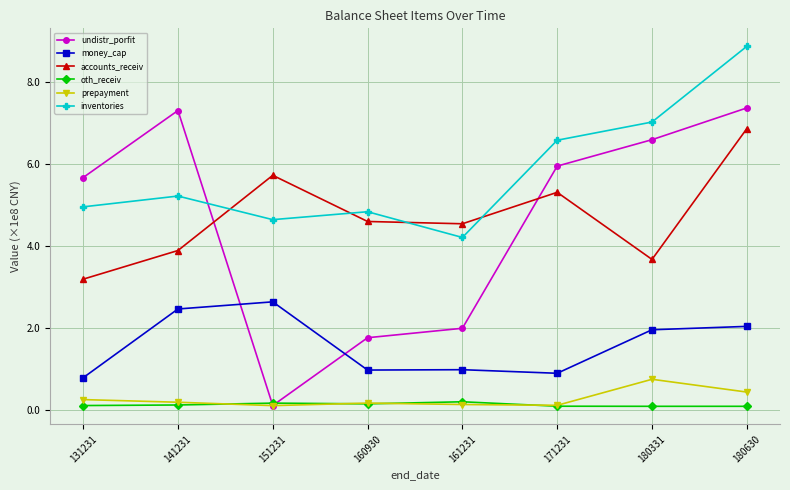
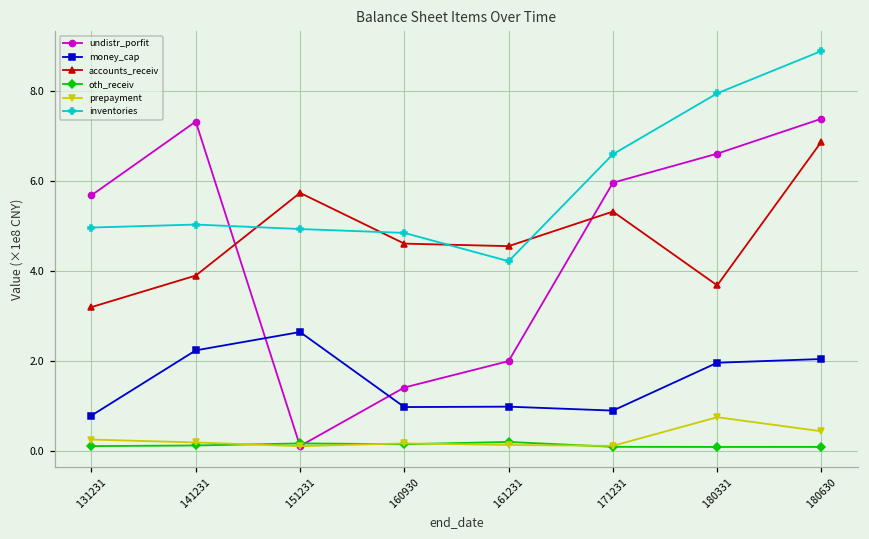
  {
    "undistr_porfit": {
      "131231": 5.7,
      "141231": 7.3,
-     "160930": 1.8,
+     "160930": 1.4,
      "161231": 2.0,
      "171231": 6.0,
      "180331": 6.6,
      "180630": 7.4
    },
    "money_cap": {
      "131231": 0.8,
-     "141231": 2.5,
+     "141231": 2.2,
      "151231": 2.6,
      "160930": 1.0,
      "161231": 1.0,
      "171231": 0.9,
      "180331": 2.0,
      "180630": 2.0
    },
    "accounts_receiv": {
      "131231": 3.2,
      "141231": 3.9,
      "151231": 5.7,
      "160930": 4.6,
      "161231": 4.6,
      "171231": 5.3,
      "180331": 3.7,
      "180630": 6.9
    },
    "oth_receiv": {
      "131231": 0.1,
      "141231": 0.1,
      "161231": 0.2,
      "180331": 0.1,
      "180630": 0.1
    },
    "prepayment": {
      "131231": 0.3,
      "141231": 0.2,
      "161231": 0.1,
      "180331": 0.8,
      "180630": 0.4
    },
    "inventories": {
      "131231": 5.0,
-     "141231": 5.2,
-     "151231": 4.7,
+     "141231": 5.0,
+     "151231": 4.9,
      "160930": 4.8,
      "161231": 4.2,
      "171231": 6.6,
-     "180331": 7.0,
+     "180331": 7.9,
      "180630": 8.9
    }
  }
